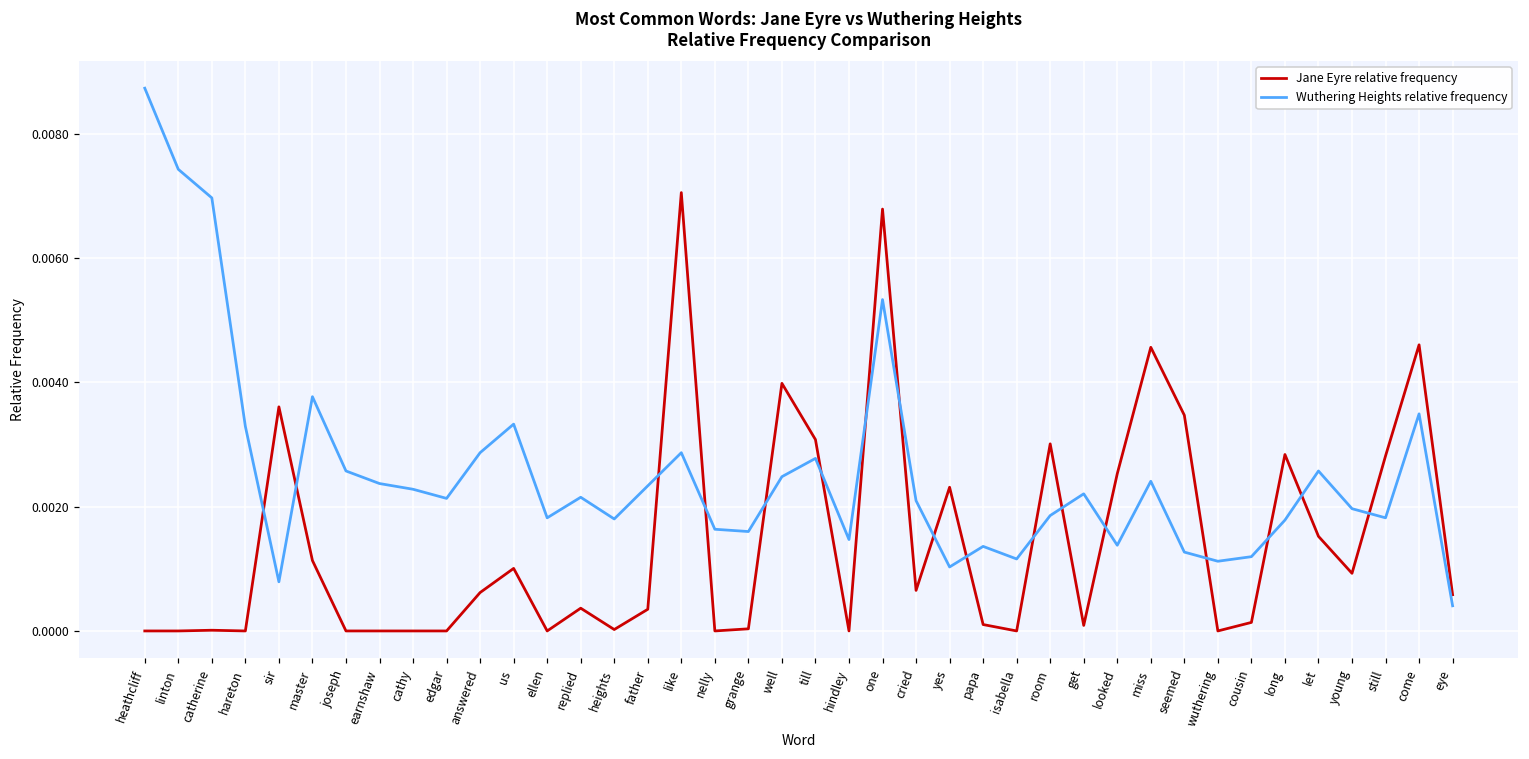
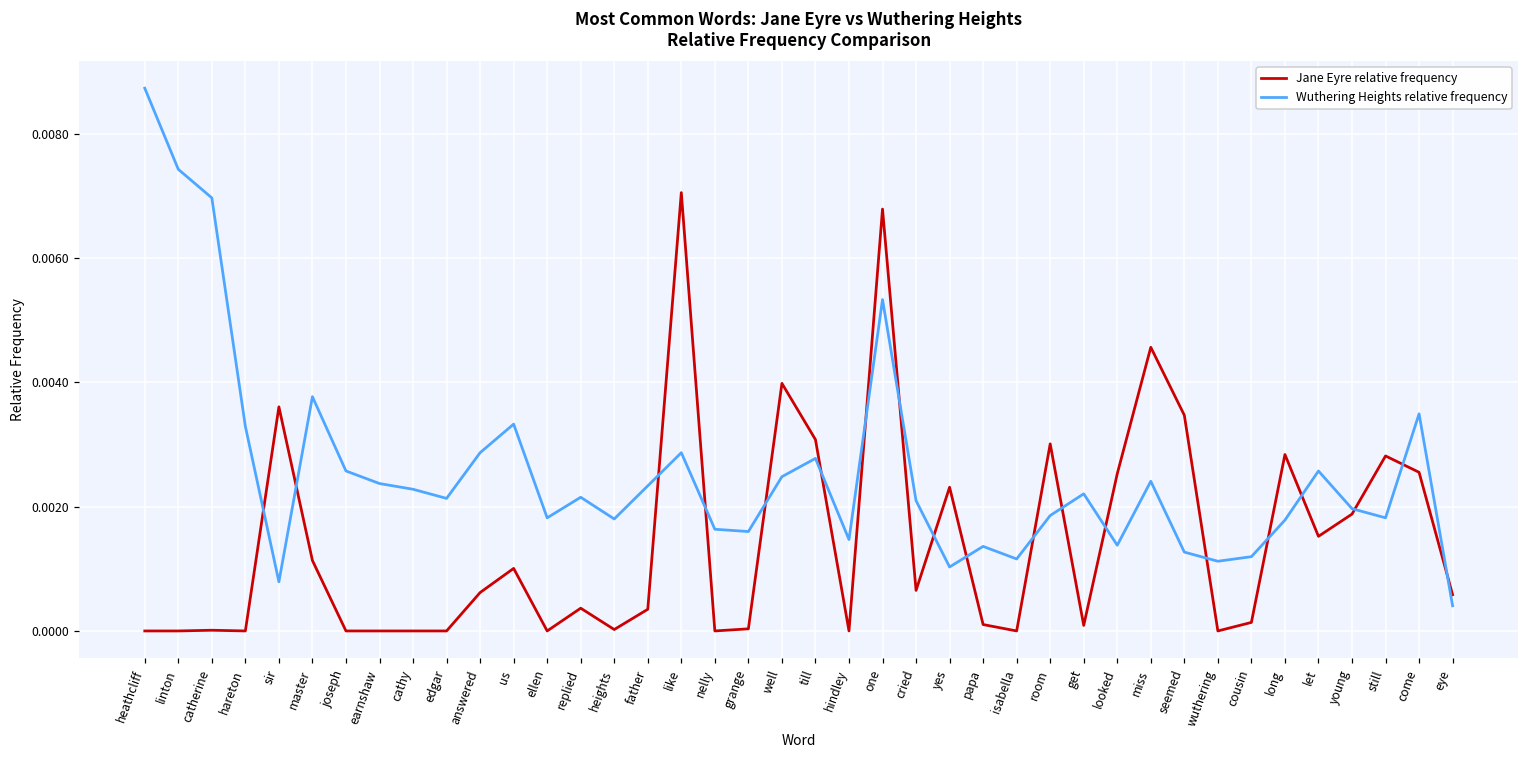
  {
    "Jane Eyre relative frequency": {
      "heathcliff": 0.0000,
      "linton": 0.0000,
      "catherine": 0.0000,
      "hareton": 0.0000,
      "sir": 0.0036,
      "master": 0.0011,
      "joseph": 0.0000,
      "earnshaw": 0.0000,
      "cathy": 0.0000,
      "edgar": 0.0000,
      "answered": 0.0006,
      "us": 0.0010,
      "ellen": 0.0000,
      "replied": 0.0004,
      "heights": 0.0000,
      "father": 0.0003,
      "like": 0.0071,
      "nelly": 0.0000,
      "grange": 0.0000,
      "well": 0.0040,
      "till": 0.0031,
      "hindley": 0.0000,
      "one": 0.0068,
      "cried": 0.0007,
      "yes": 0.0023,
      "papa": 0.0001,
      "isabella": 0.0000,
      "room": 0.0030,
      "get": 0.0001,
      "looked": 0.0025,
      "miss": 0.0046,
      "seemed": 0.0035,
      "wuthering": 0.0000,
      "cousin": 0.0001,
      "long": 0.0028,
      "let": 0.0015,
-     "young": 0.0009,
+     "young": 0.0019,
      "still": 0.0028,
-     "come": 0.0046,
+     "come": 0.0026,
      "eye": 0.0006
    },
    "Wuthering Heights relative frequency": {
      "heathcliff": 0.0087,
      "linton": 0.0074,
      "catherine": 0.0070,
      "hareton": 0.0033,
      "sir": 0.0008,
      "master": 0.0038,
      "joseph": 0.0026,
      "earnshaw": 0.0024,
      "cathy": 0.0023,
      "edgar": 0.0021,
      "answered": 0.0029,
      "us": 0.0033,
      "ellen": 0.0018,
      "replied": 0.0022,
      "heights": 0.0018,
      "father": 0.0023,
      "like": 0.0029,
      "nelly": 0.0016,
      "grange": 0.0016,
      "well": 0.0025,
      "till": 0.0028,
      "hindley": 0.0015,
      "one": 0.0053,
      "cried": 0.0021,
      "yes": 0.0010,
      "papa": 0.0014,
      "isabella": 0.0012,
      "room": 0.0019,
      "get": 0.0022,
      "looked": 0.0014,
      "miss": 0.0024,
      "seemed": 0.0013,
      "wuthering": 0.0011,
      "cousin": 0.0012,
      "long": 0.0018,
      "let": 0.0026,
      "young": 0.0020,
      "still": 0.0018,
      "come": 0.0035,
      "eye": 0.0004
    }
  }
